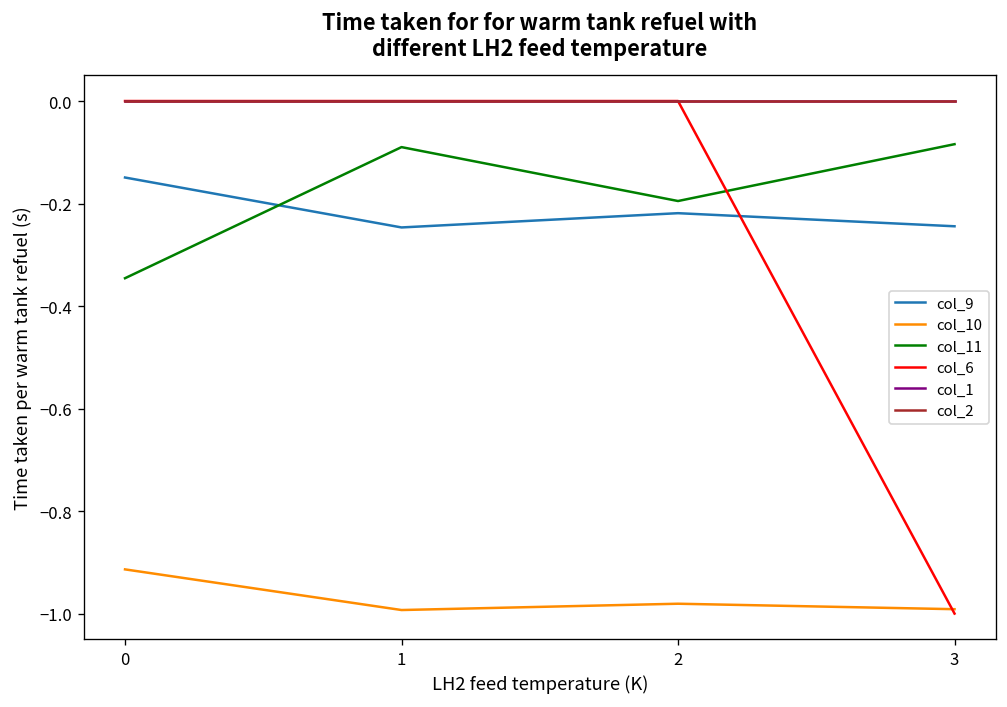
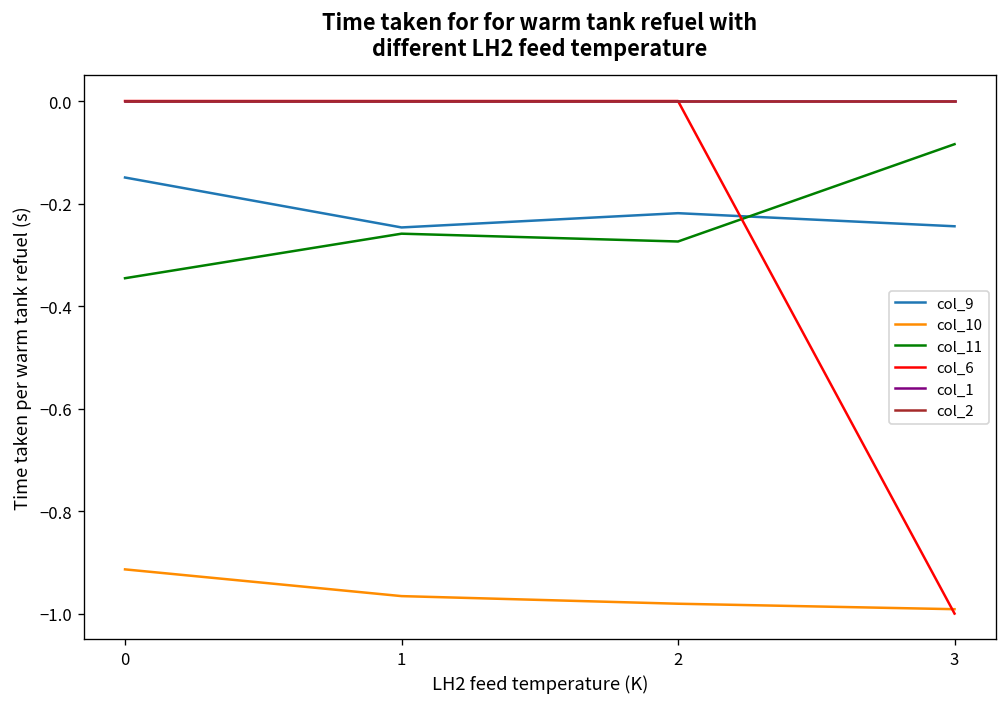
  {
    "col_9": {
      "0": -0.15,
      "1": -0.25,
      "2": -0.22,
      "3": -0.24
    },
    "col_10": {
      "0": -0.91,
-     "1": -0.99,
+     "1": -0.97,
      "2": -0.98,
      "3": -0.99
    },
    "col_11": {
      "0": -0.35,
-     "1": -0.09,
-     "2": -0.20,
+     "1": -0.26,
+     "2": -0.27,
      "3": -0.08
    },
    "col_6": {
      "3": -1.00
    },
    "col_2": {
      "3": 0.00
    }
  }
